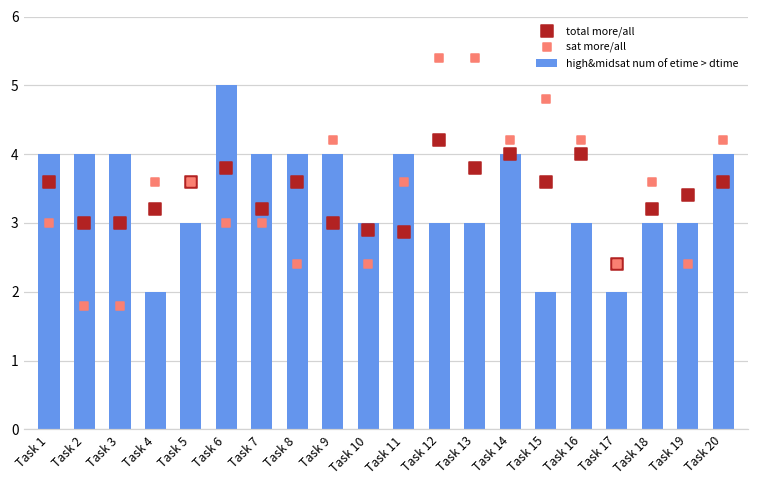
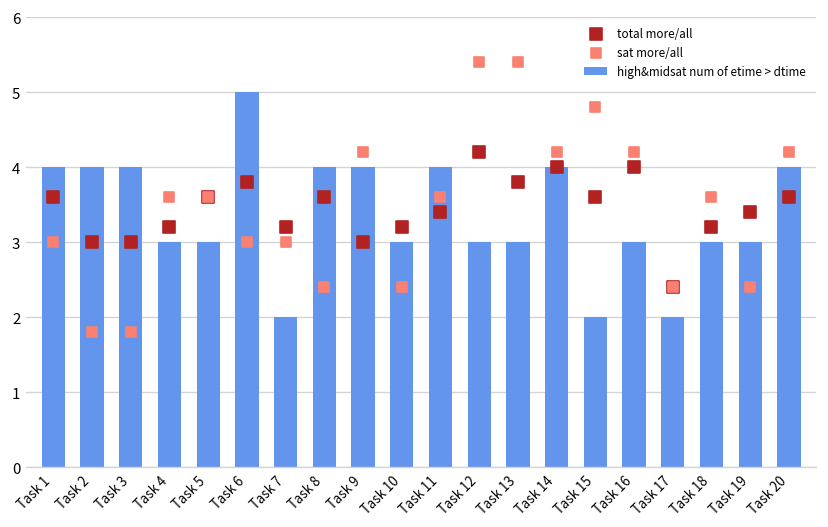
  {
    "high&midsat num of etime > dtime": {
      "Task 1": 4,
      "Task 2": 4,
      "Task 3": 4,
-     "Task 4": 2,
+     "Task 4": 3,
      "Task 5": 3,
      "Task 6": 5,
-     "Task 7": 4,
+     "Task 7": 2,
      "Task 8": 4,
      "Task 9": 4,
      "Task 10": 3,
      "Task 11": 4,
      "Task 12": 3,
      "Task 13": 3,
      "Task 14": 4,
      "Task 15": 2,
      "Task 16": 3,
      "Task 17": 2,
      "Task 18": 3,
      "Task 19": 3,
      "Task 20": 4
    },
    "total more/all": {
-     "Task 10": 2.9,
-     "Task 11": 2.9
+     "Task 10": 3.2,
+     "Task 11": 3.4
    }
  }
